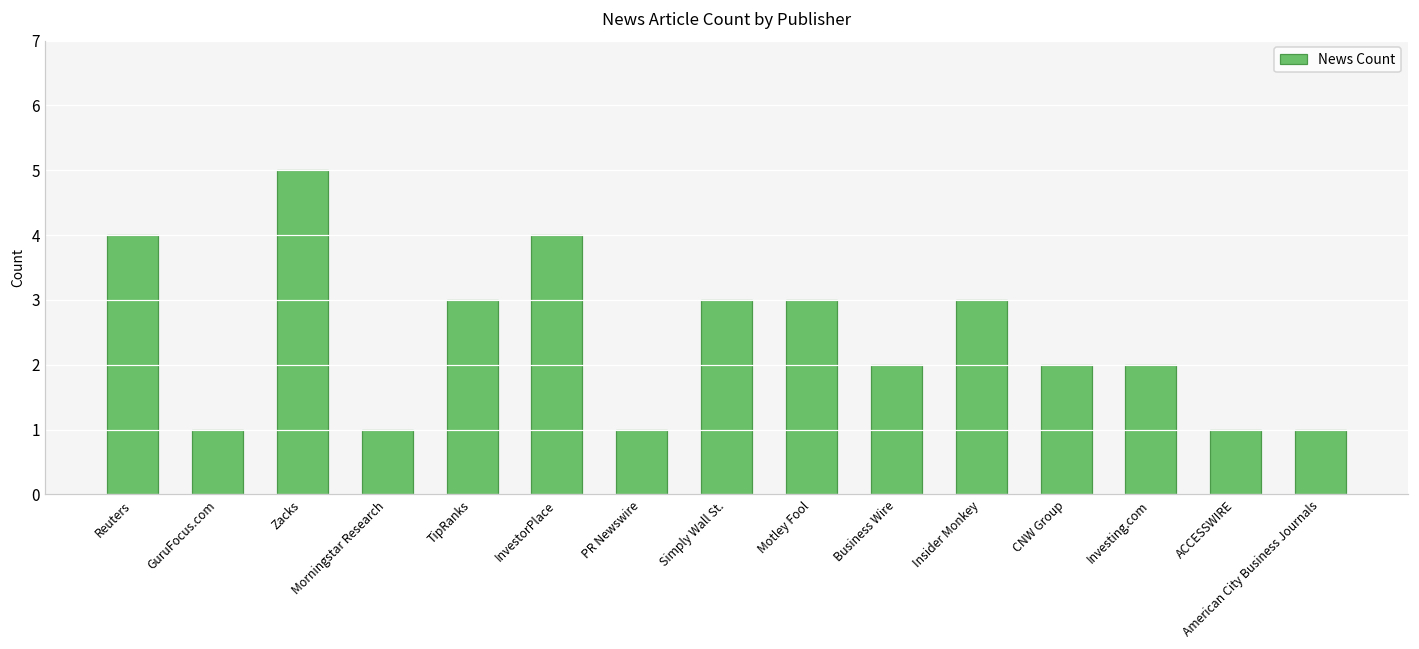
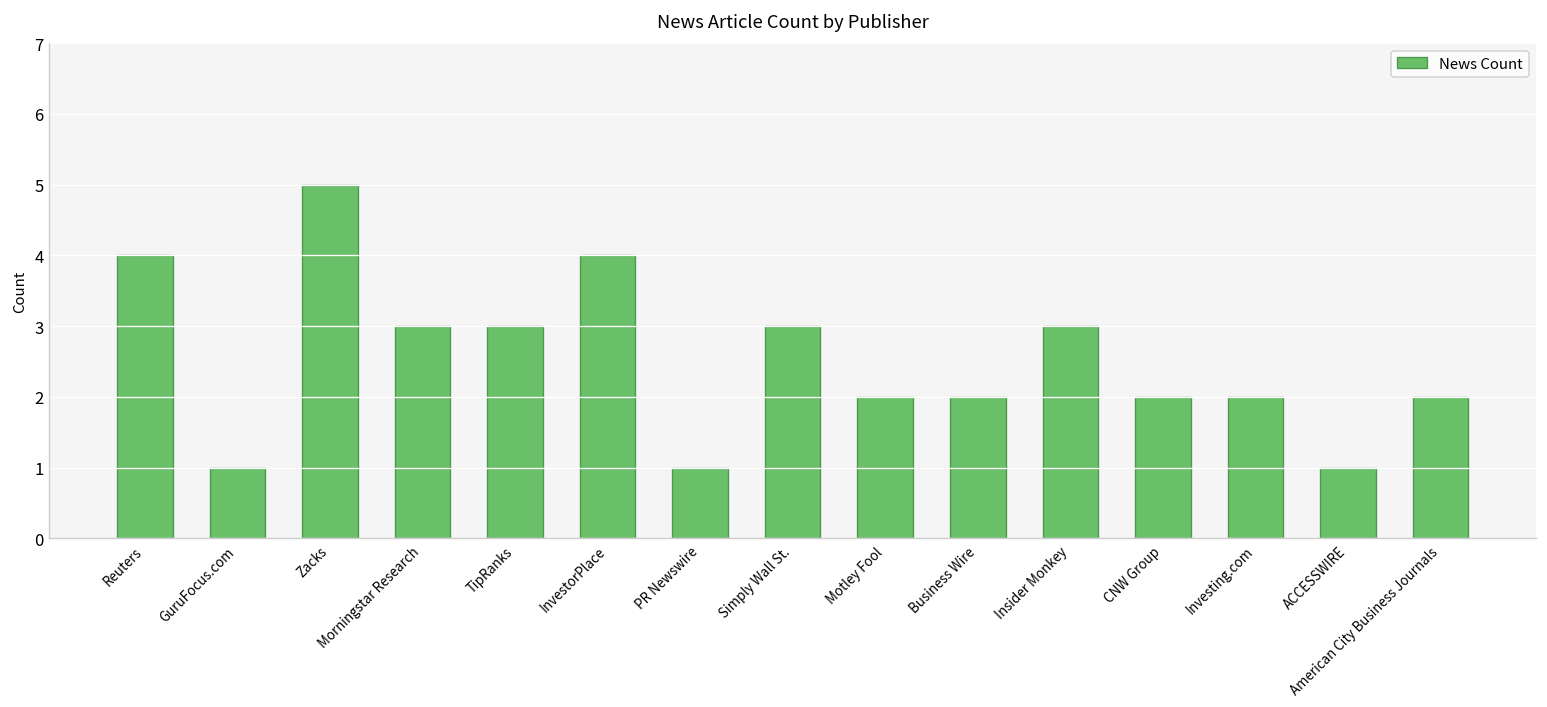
  {
    "Reuters": 4,
    "GuruFocus.com": 1,
    "Zacks": 5,
-   "Morningstar Research": 1,
+   "Morningstar Research": 3,
    "TipRanks": 3,
    "InvestorPlace": 4,
    "PR Newswire": 1,
    "Simply Wall St.": 3,
-   "Motley Fool": 3,
+   "Motley Fool": 2,
    "Business Wire": 2,
    "Insider Monkey": 3,
    "CNW Group": 2,
    "Investing.com": 2,
    "ACCESSWIRE": 1,
-   "American City Business Journals": 1
+   "American City Business Journals": 2
  }
